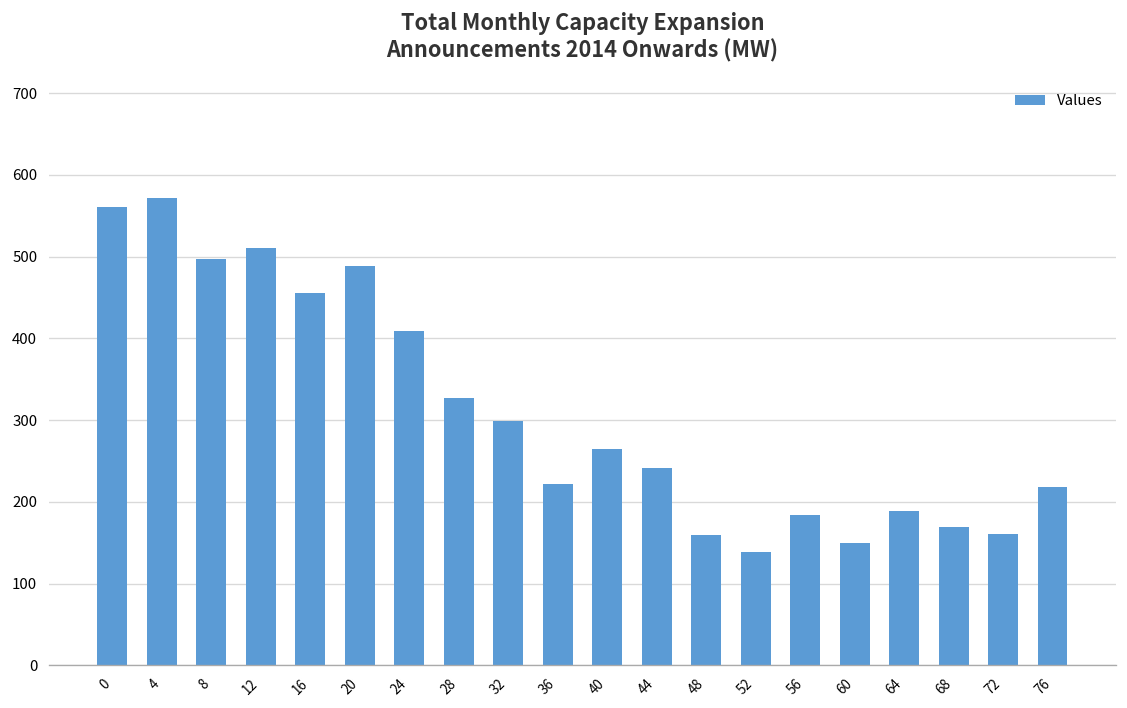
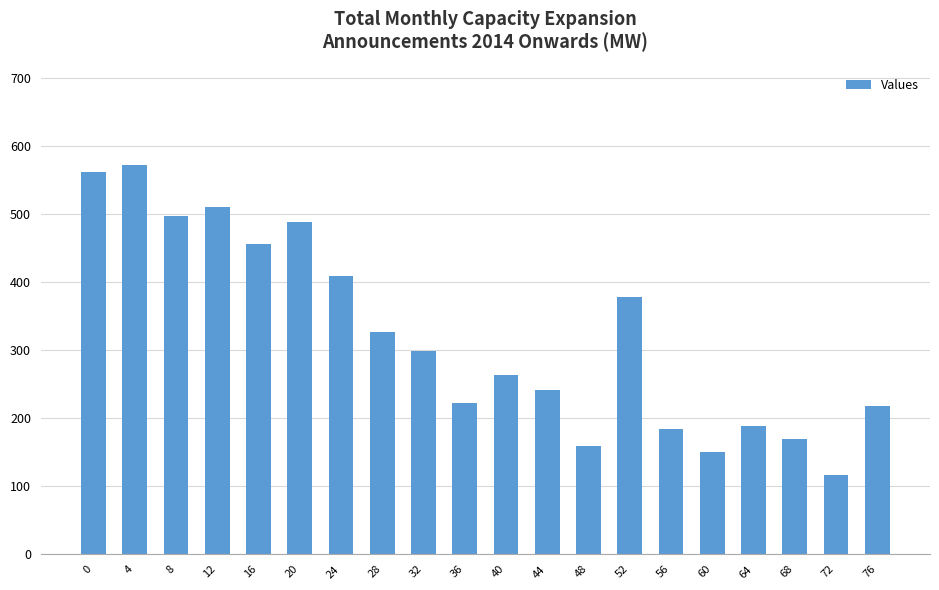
  {
    "0": 560,
    "4": 570,
    "8": 500,
    "12": 510,
    "16": 460,
    "20": 490,
    "24": 410,
    "28": 330,
    "32": 300,
    "36": 220,
    "40": 260,
    "44": 240,
    "48": 160,
-   "52": 140,
+   "52": 380,
    "56": 180,
    "60": 150,
    "64": 190,
    "68": 170,
-   "72": 160,
+   "72": 120,
    "76": 220
  }
